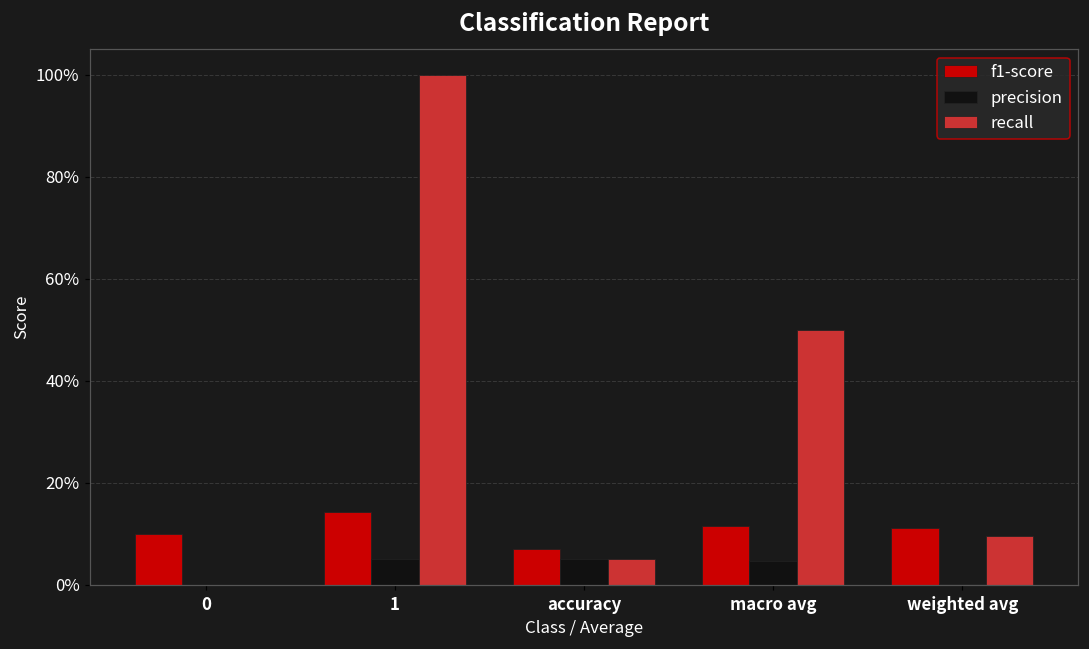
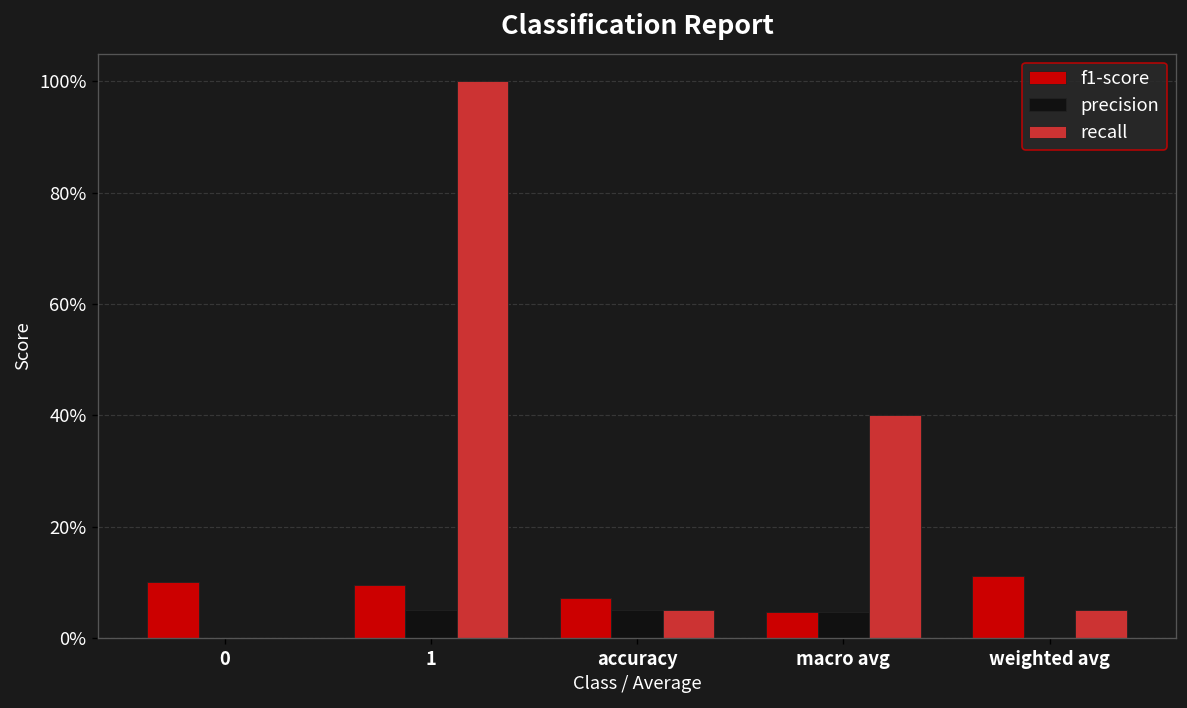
  {
    "f1-score": {
      "0": "10%",
-     "1": "14%",
+     "1": "9%",
      "accuracy": "7%",
-     "macro avg": "12%",
+     "macro avg": "5%",
      "weighted avg": "11%"
    },
    "precision": {
      "0": "0%",
      "1": "5%",
      "accuracy": "5%",
      "macro avg": "5%"
    },
    "recall": {
      "0": "0%",
      "1": "100%",
      "accuracy": "5%",
-     "macro avg": "50%",
-     "weighted avg": "10%"
+     "macro avg": "40%",
+     "weighted avg": "5%"
    }
  }
